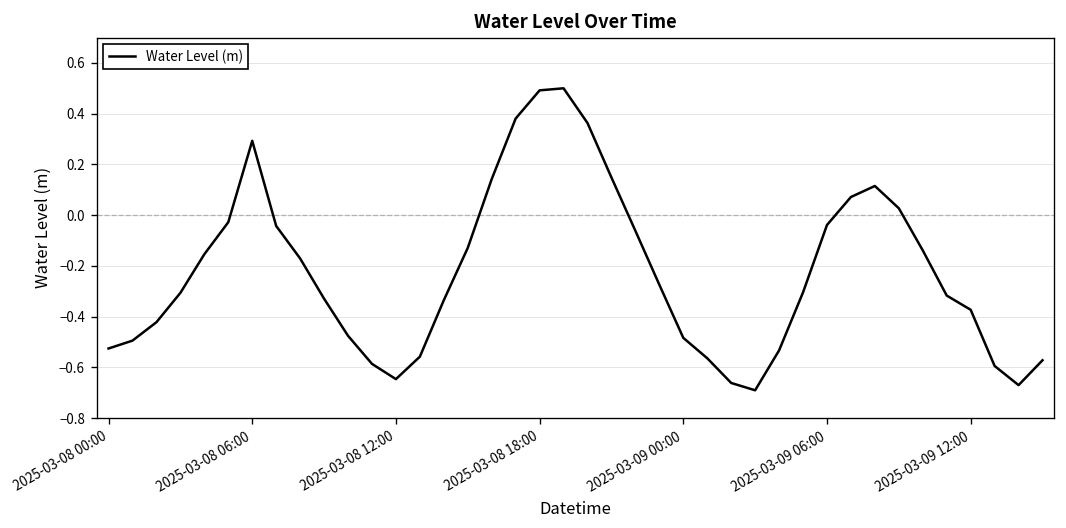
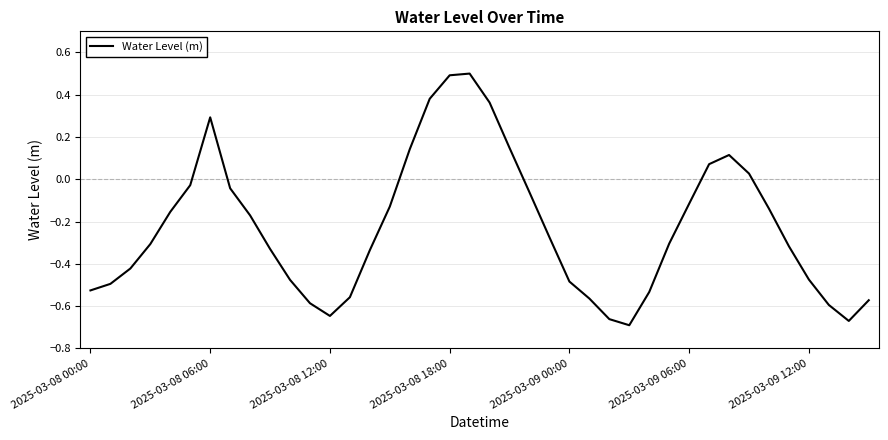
  {
    "2025-03-08 00:00": -0.53,
    "2025-03-08 06:00": 0.29,
    "2025-03-08 12:00": -0.65,
    "2025-03-08 18:00": 0.49,
    "2025-03-09 00:00": -0.48,
-   "2025-03-09 06:00": -0.04,
-   "2025-03-09 12:00": -0.37
+   "2025-03-09 06:00": -0.12,
+   "2025-03-09 12:00": -0.47
  }
